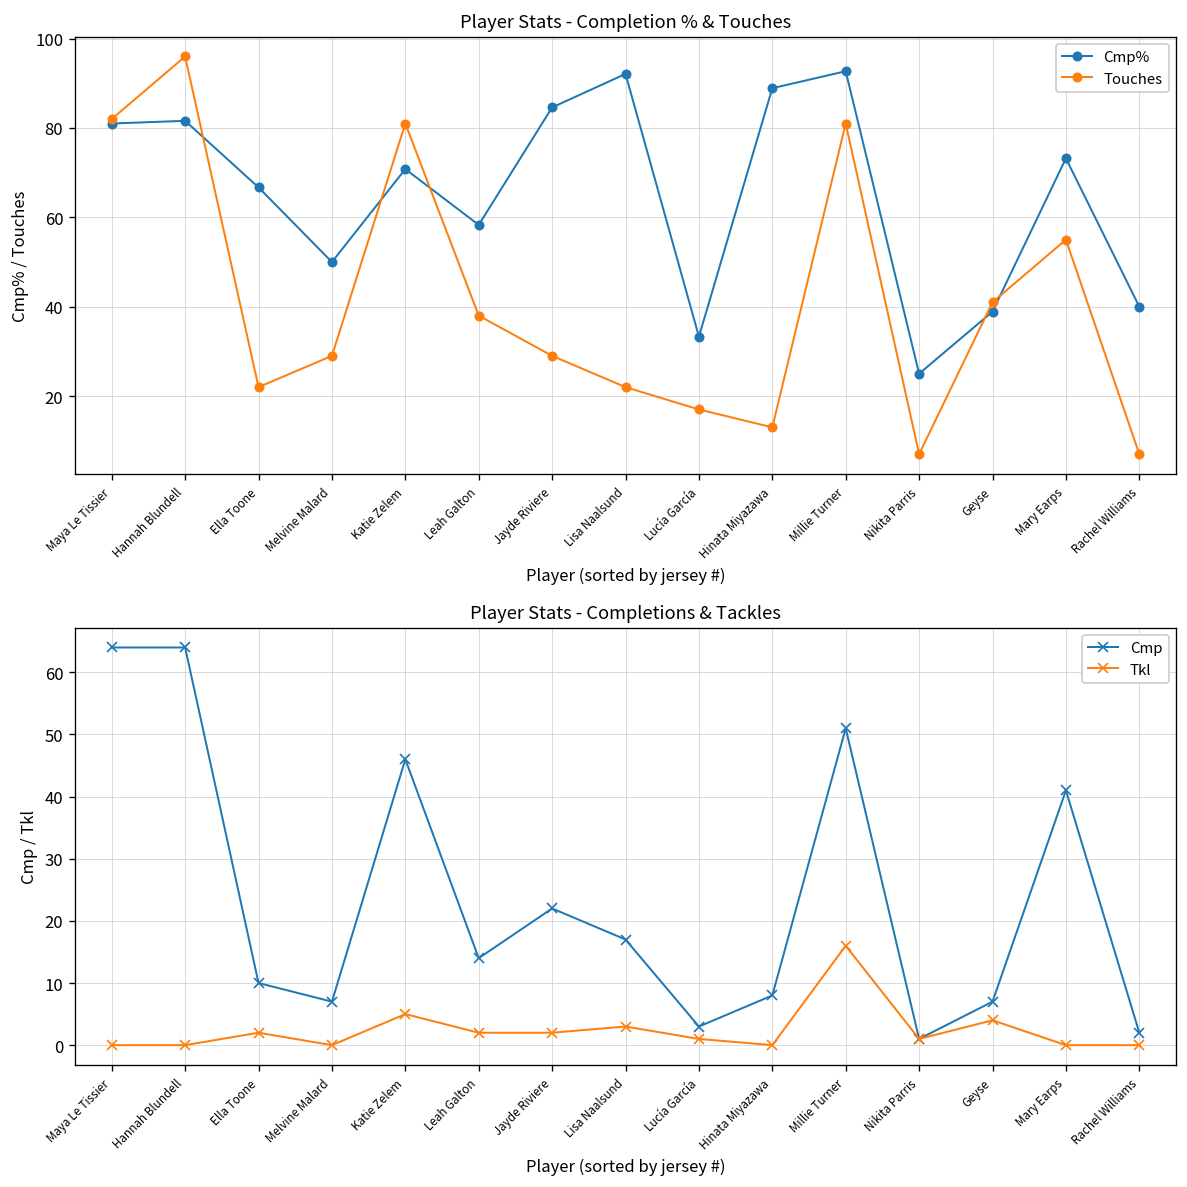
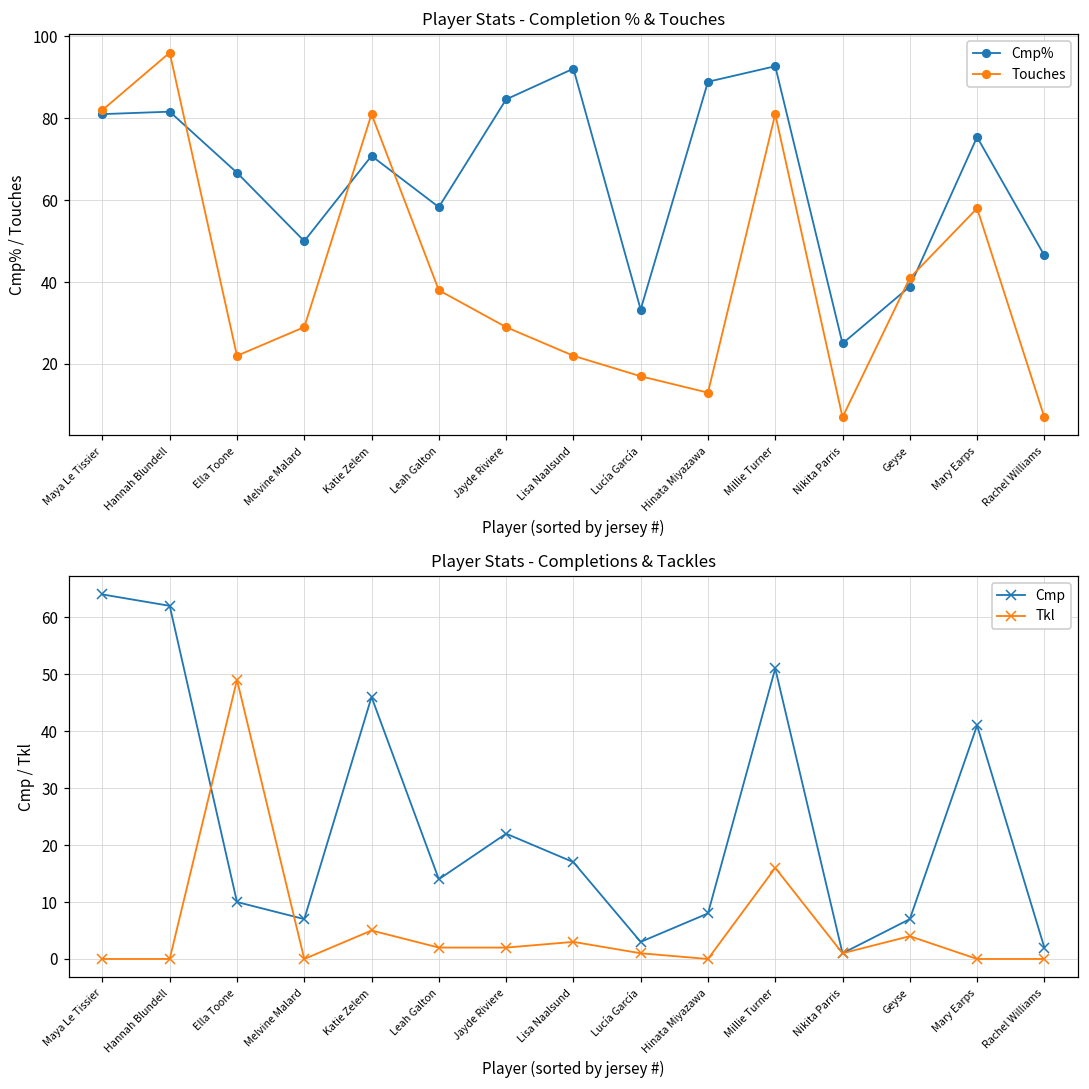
  {
    "Player Stats - Completion % & Touches": {
      "Cmp%": {
        "Maya Le Tissier": 81,
        "Hannah Blundell": 82,
        "Ella Toone": 67,
        "Melvine Malard": 50,
        "Katie Zelem": 71,
        "Leah Galton": 58,
        "Jayde Riviere": 85,
        "Lisa Naalsund": 92,
        "Lucía García": 33,
        "Hinata Miyazawa": 89,
        "Millie Turner": 93,
        "Nikita Parris": 25,
        "Geyse": 39,
-       "Mary Earps": 73,
-       "Rachel Williams": 40
+       "Mary Earps": 75,
+       "Rachel Williams": 47
      },
      "Touches": {
        "Maya Le Tissier": 82,
        "Hannah Blundell": 96,
        "Ella Toone": 22,
        "Melvine Malard": 29,
        "Katie Zelem": 81,
        "Leah Galton": 38,
        "Jayde Riviere": 29,
        "Lisa Naalsund": 22,
        "Lucía García": 17,
        "Hinata Miyazawa": 13,
        "Millie Turner": 81,
        "Nikita Parris": 7,
        "Geyse": 41,
-       "Mary Earps": 55,
+       "Mary Earps": 58,
        "Rachel Williams": 7
      }
    },
    "Player Stats - Completions & Tackles": {
      "Cmp": {
        "Maya Le Tissier": 64,
-       "Hannah Blundell": 64,
+       "Hannah Blundell": 62,
        "Ella Toone": 10,
        "Melvine Malard": 7,
        "Katie Zelem": 46,
        "Leah Galton": 14,
        "Jayde Riviere": 22,
        "Lisa Naalsund": 17,
        "Lucía García": 3,
        "Hinata Miyazawa": 8,
        "Millie Turner": 51,
        "Geyse": 7,
        "Mary Earps": 41,
        "Rachel Williams": 2
      },
      "Tkl": {
        "Maya Le Tissier": 0,
        "Hannah Blundell": 0,
-       "Ella Toone": 2,
+       "Ella Toone": 49,
        "Melvine Malard": 0,
        "Katie Zelem": 5,
        "Leah Galton": 2,
        "Jayde Riviere": 2,
        "Lisa Naalsund": 3,
        "Lucía García": 1,
        "Hinata Miyazawa": 0,
        "Millie Turner": 16,
        "Geyse": 4,
        "Mary Earps": 0,
        "Rachel Williams": 0
      }
    }
  }
